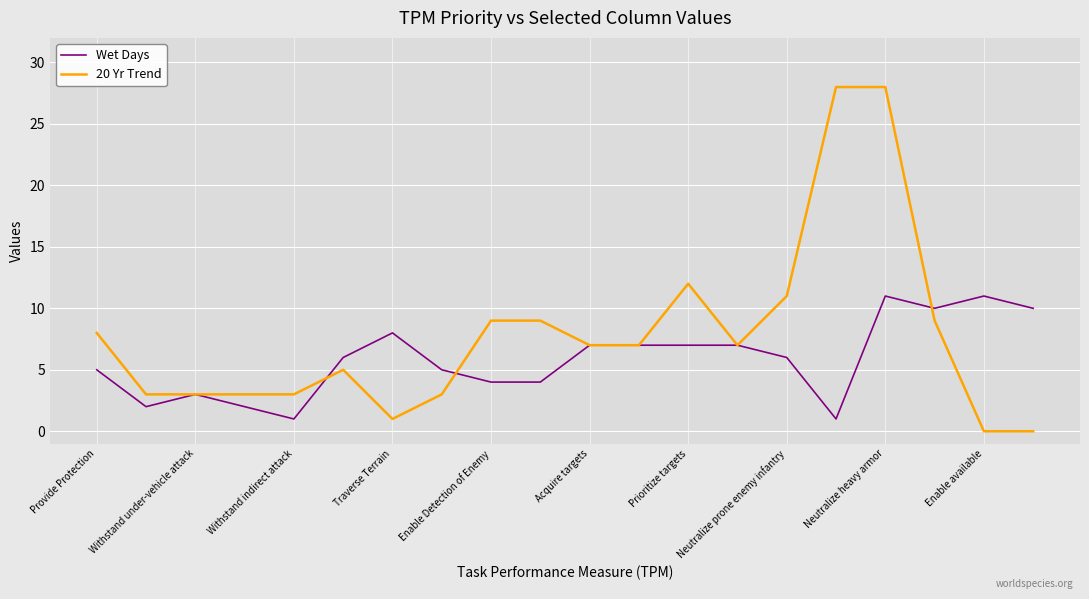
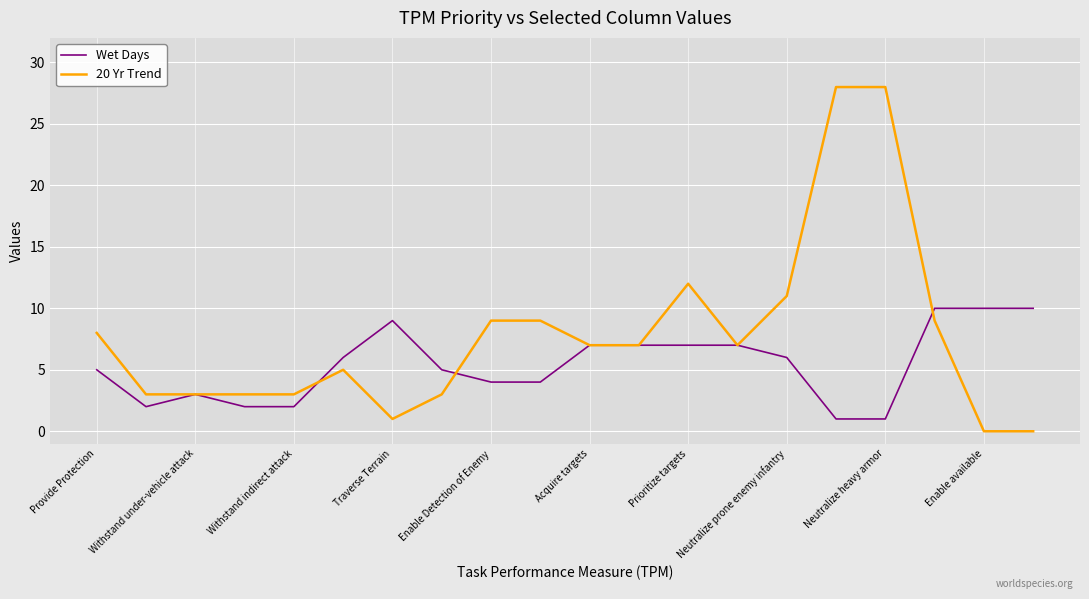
  {
    "Wet Days": {
      "Provide Protection": 5,
-     "Withstand indirect attack": 1,
-     "Traverse Terrain": 8,
+     "Withstand indirect attack": 2,
+     "Traverse Terrain": 9,
      "Enable Detection of Enemy": 4,
      "Prioritize targets": 7,
      "Neutralize prone enemy infantry": 6,
-     "Neutralize heavy armor": 11,
-     "Enable available": 11
+     "Neutralize heavy armor": 1,
+     "Enable available": 10
    },
    "20 Yr Trend": {
      "Provide Protection": 8,
      "Withstand indirect attack": 3,
      "Traverse Terrain": 1,
      "Enable Detection of Enemy": 9,
      "Prioritize targets": 12,
      "Neutralize prone enemy infantry": 11,
      "Neutralize heavy armor": 28,
      "Enable available": 0
    }
  }
